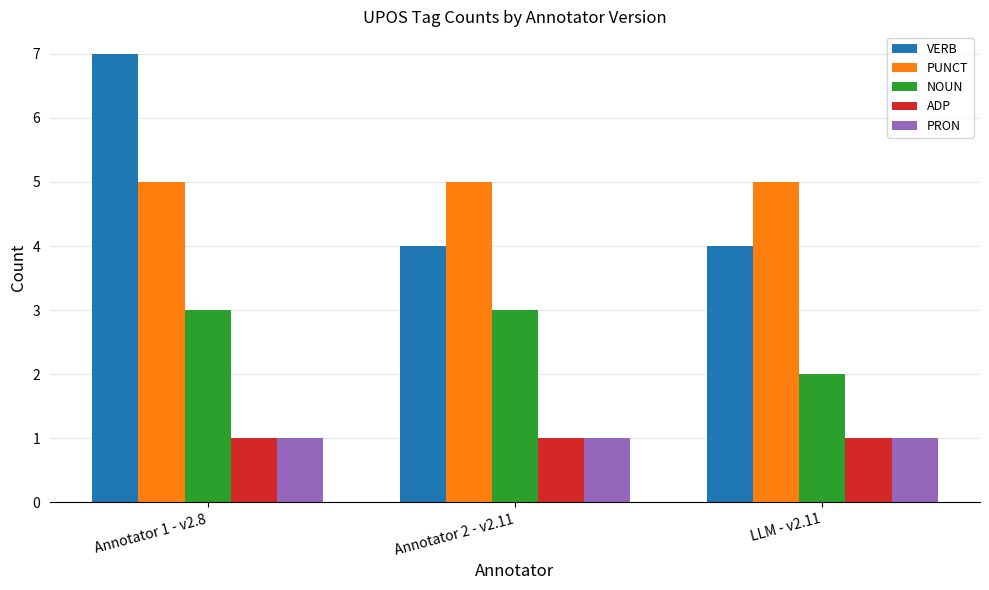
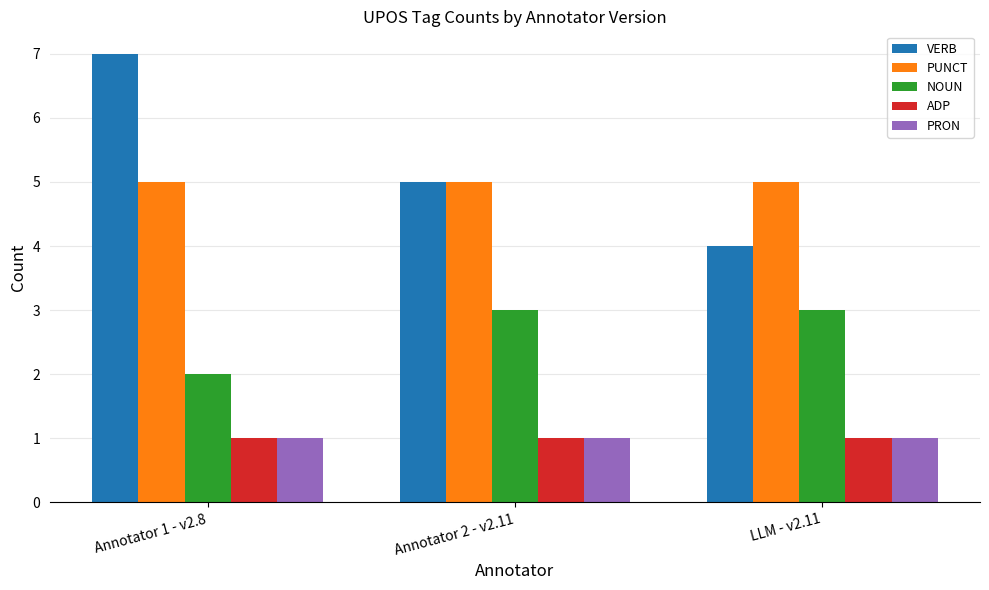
  {
    "VERB": {
      "Annotator 1 - v2.8": 7,
-     "Annotator 2 - v2.11": 4,
+     "Annotator 2 - v2.11": 5,
      "LLM - v2.11": 4
    },
    "PUNCT": {
      "Annotator 1 - v2.8": 5,
      "Annotator 2 - v2.11": 5,
      "LLM - v2.11": 5
    },
    "NOUN": {
-     "Annotator 1 - v2.8": 3,
+     "Annotator 1 - v2.8": 2,
      "Annotator 2 - v2.11": 3,
-     "LLM - v2.11": 2
+     "LLM - v2.11": 3
    },
    "ADP": {
      "Annotator 1 - v2.8": 1,
      "Annotator 2 - v2.11": 1,
      "LLM - v2.11": 1
    },
    "PRON": {
      "Annotator 1 - v2.8": 1,
      "Annotator 2 - v2.11": 1,
      "LLM - v2.11": 1
    }
  }
